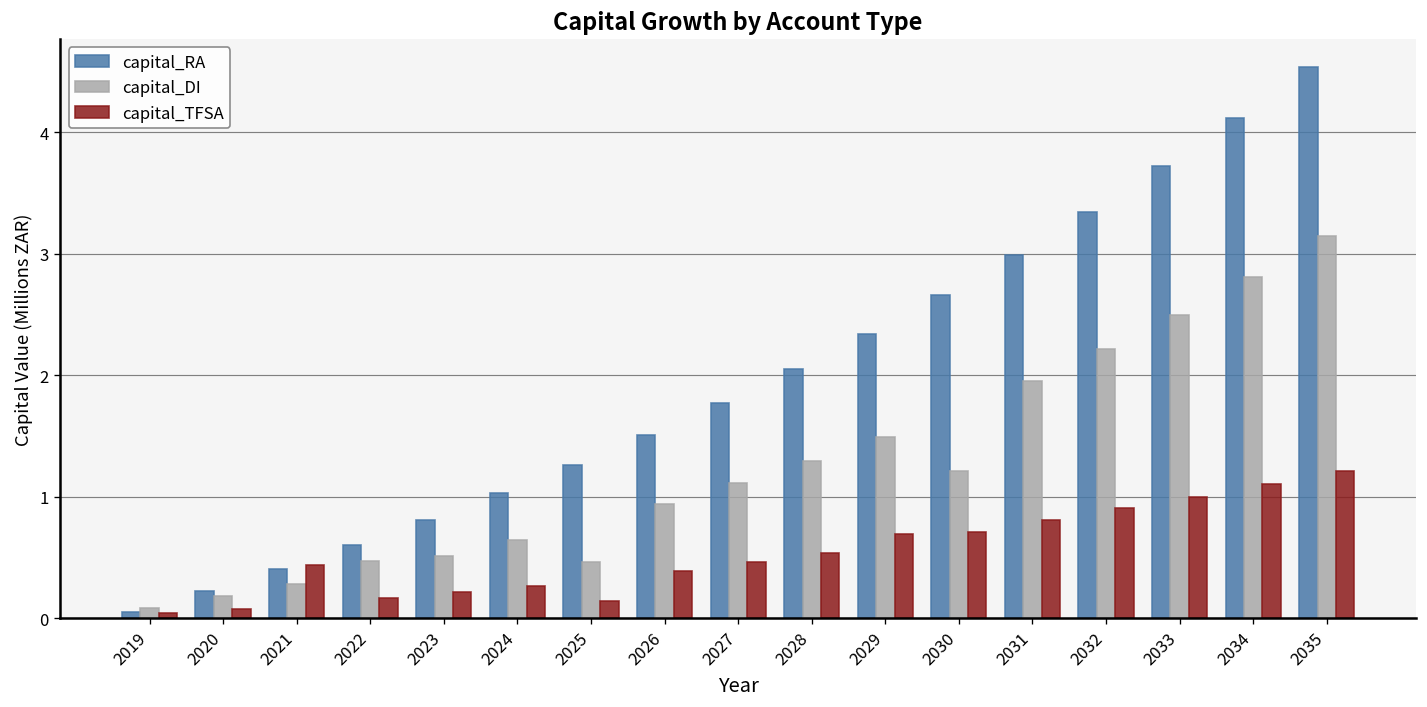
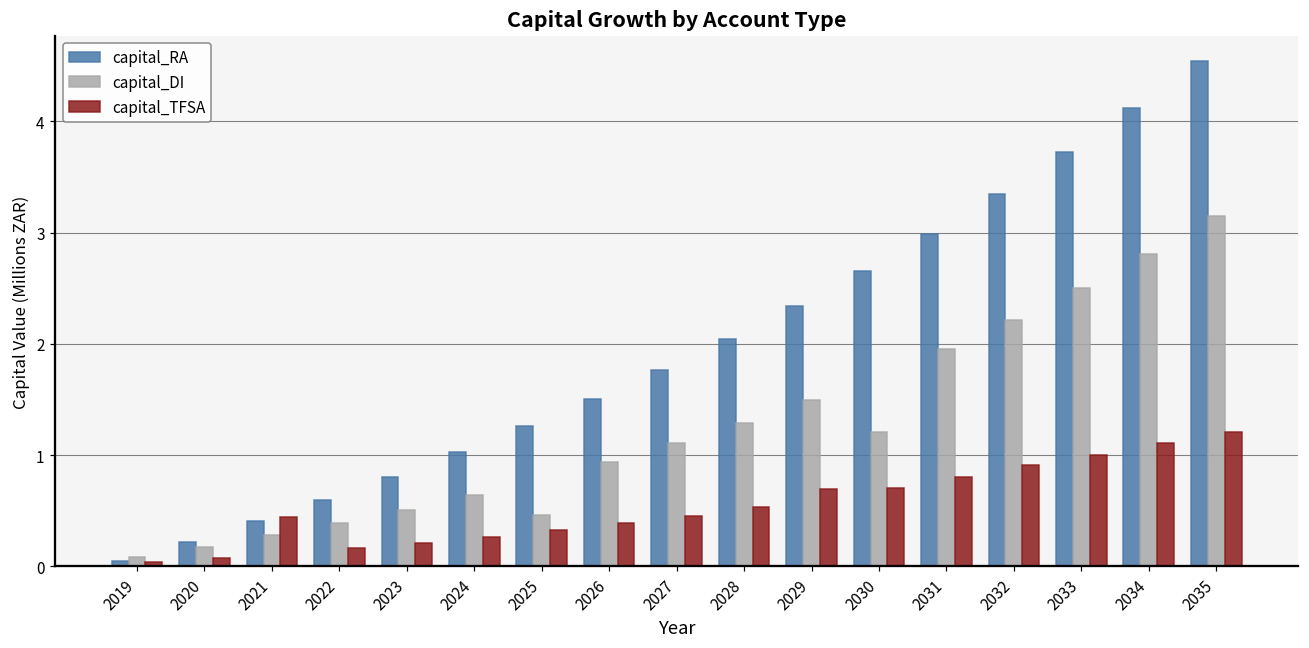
  {
    "capital_RA": {
      "2019": 0.05,
      "2020": 0.22,
      "2021": 0.41,
      "2022": 0.60,
      "2023": 0.81,
      "2024": 1.03,
      "2025": 1.26,
      "2026": 1.51,
      "2027": 1.77,
      "2028": 2.05,
      "2029": 2.34,
      "2030": 2.66,
      "2031": 2.99,
      "2032": 3.34,
      "2033": 3.72,
      "2034": 4.12,
      "2035": 4.54
    },
    "capital_DI": {
      "2019": 0.09,
      "2020": 0.18,
      "2021": 0.28,
-     "2022": 0.47,
+     "2022": 0.39,
      "2023": 0.51,
      "2024": 0.64,
      "2025": 0.46,
      "2026": 0.94,
      "2027": 1.11,
      "2028": 1.29,
      "2029": 1.50,
      "2030": 1.21,
      "2031": 1.95,
      "2032": 2.22,
      "2033": 2.50,
      "2034": 2.81,
      "2035": 3.15
    },
    "capital_TFSA": {
      "2019": 0.04,
      "2020": 0.08,
      "2021": 0.44,
      "2022": 0.16,
      "2023": 0.21,
      "2024": 0.27,
-     "2025": 0.14,
+     "2025": 0.33,
      "2026": 0.39,
      "2027": 0.46,
      "2028": 0.53,
      "2029": 0.70,
      "2030": 0.71,
      "2031": 0.80,
      "2032": 0.91,
      "2033": 1.00,
      "2034": 1.11,
      "2035": 1.21
    }
  }
